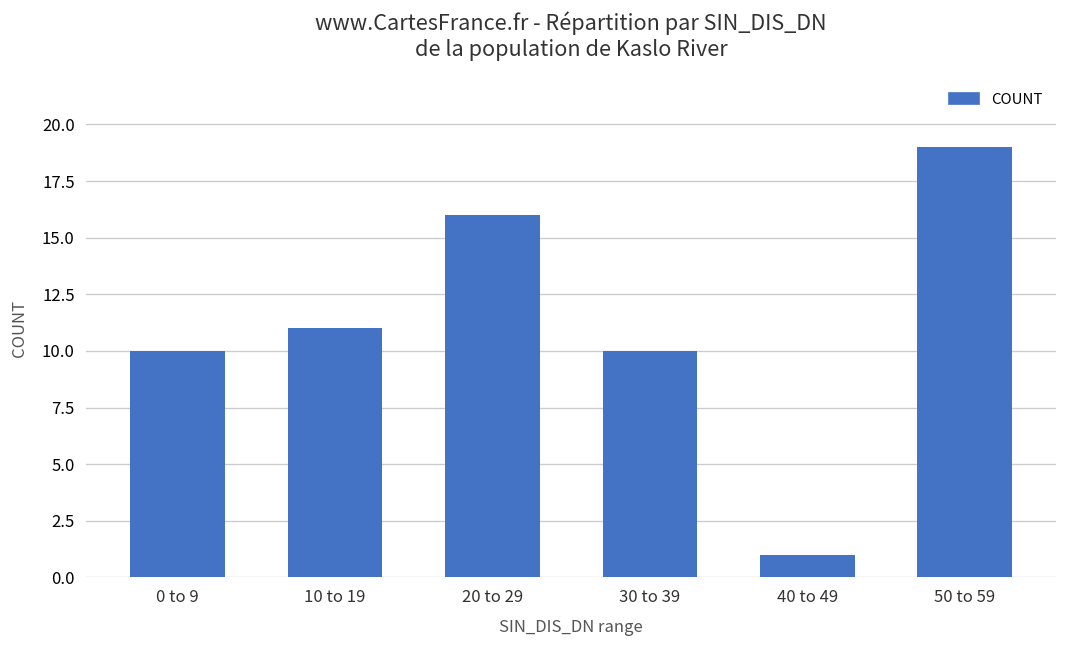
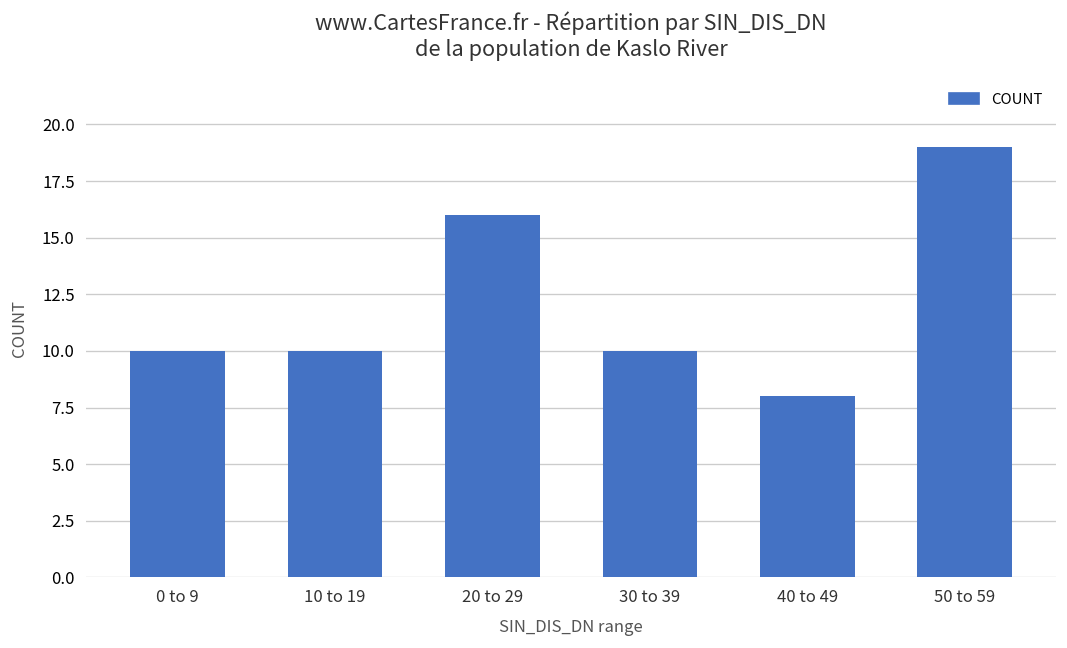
  {
    "0 to 9": 10,
-   "10 to 19": 11,
+   "10 to 19": 10,
    "20 to 29": 16,
    "30 to 39": 10,
-   "40 to 49": 1,
+   "40 to 49": 8,
    "50 to 59": 19
  }
